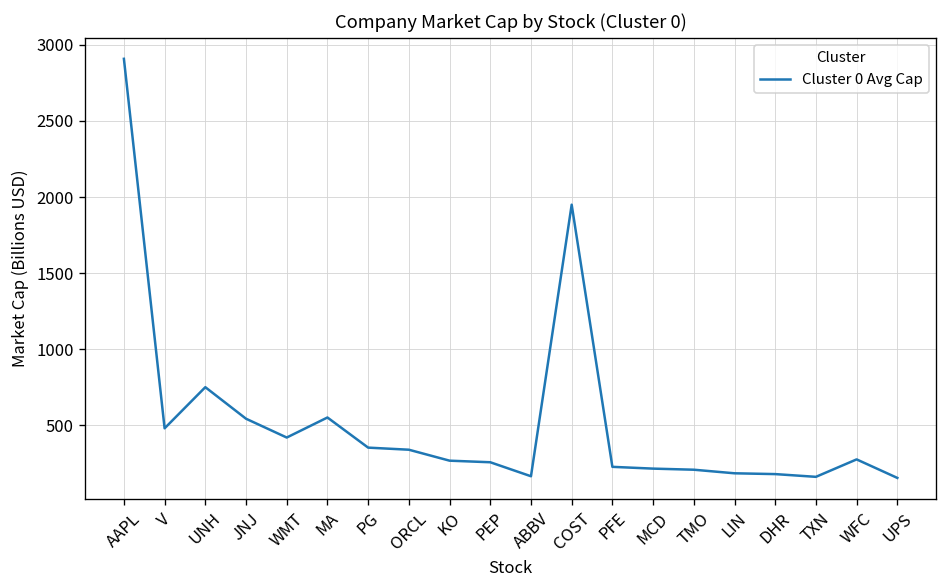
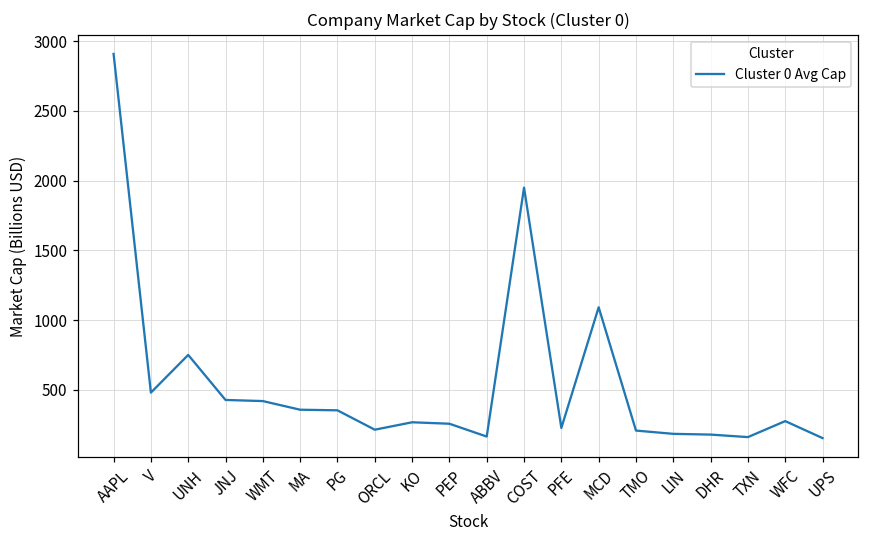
  {
    "AAPL": 2910,
    "V": 480,
    "UNH": 750,
-   "JNJ": 540,
+   "JNJ": 430,
    "WMT": 420,
-   "MA": 550,
+   "MA": 360,
    "PG": 350,
-   "ORCL": 340,
+   "ORCL": 210,
    "KO": 270,
    "PEP": 260,
    "ABBV": 160,
    "COST": 1950,
    "PFE": 230,
-   "MCD": 210,
+   "MCD": 1090,
    "TMO": 210,
    "LIN": 180,
    "DHR": 180,
    "TXN": 160,
    "WFC": 280,
    "UPS": 150
  }
